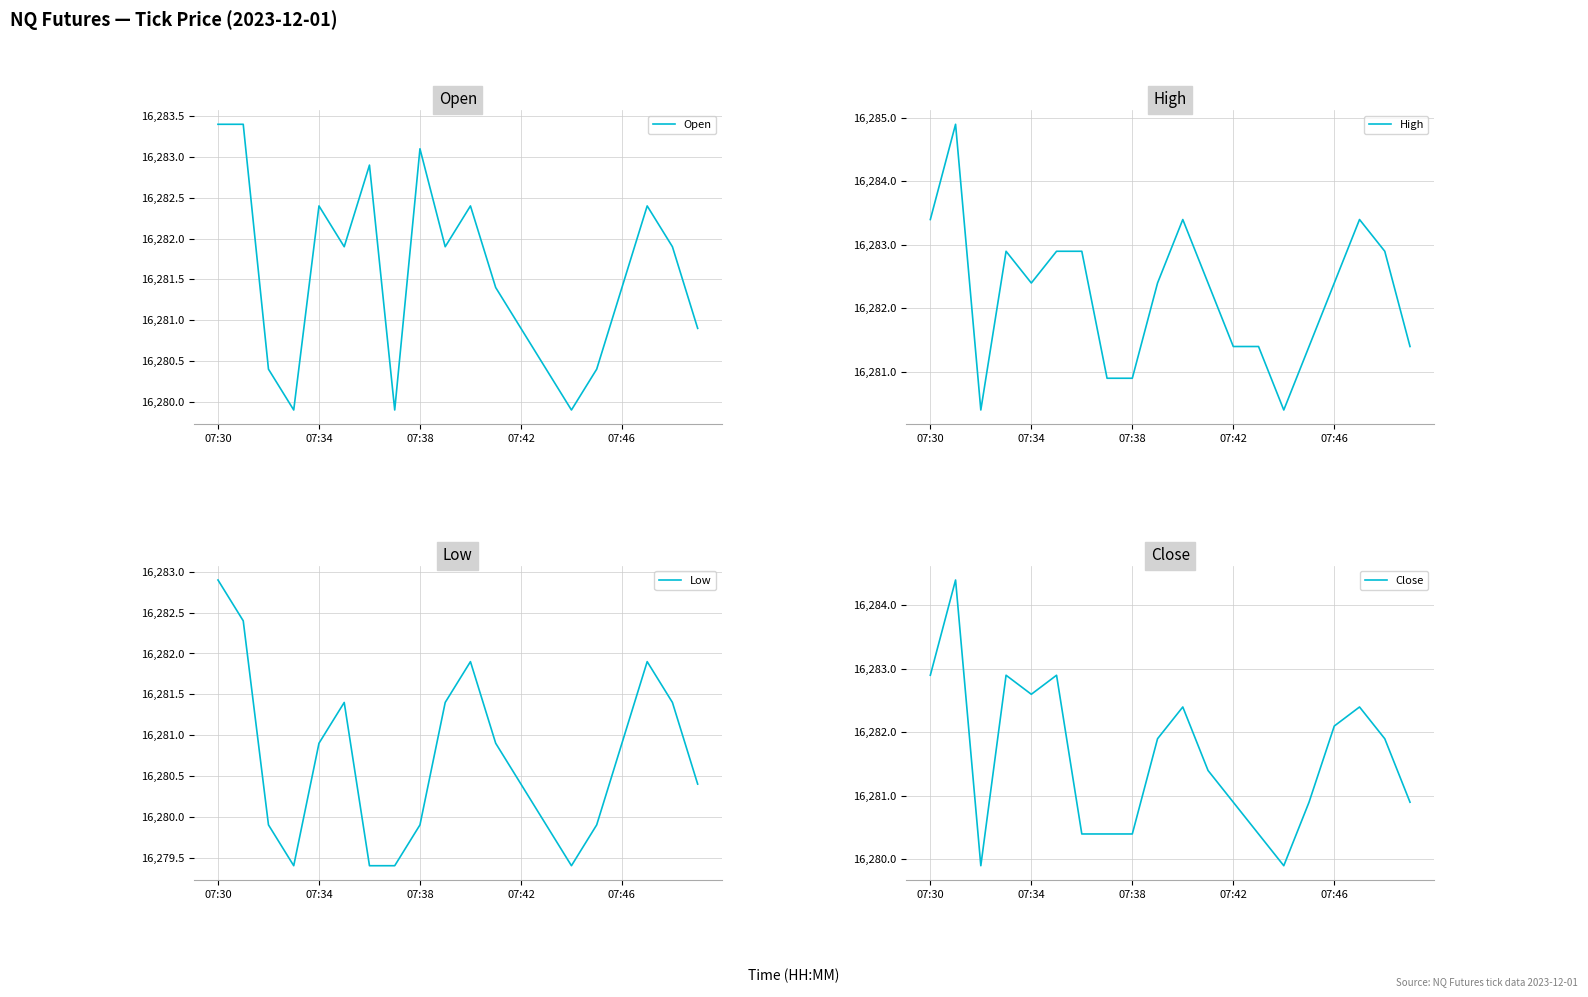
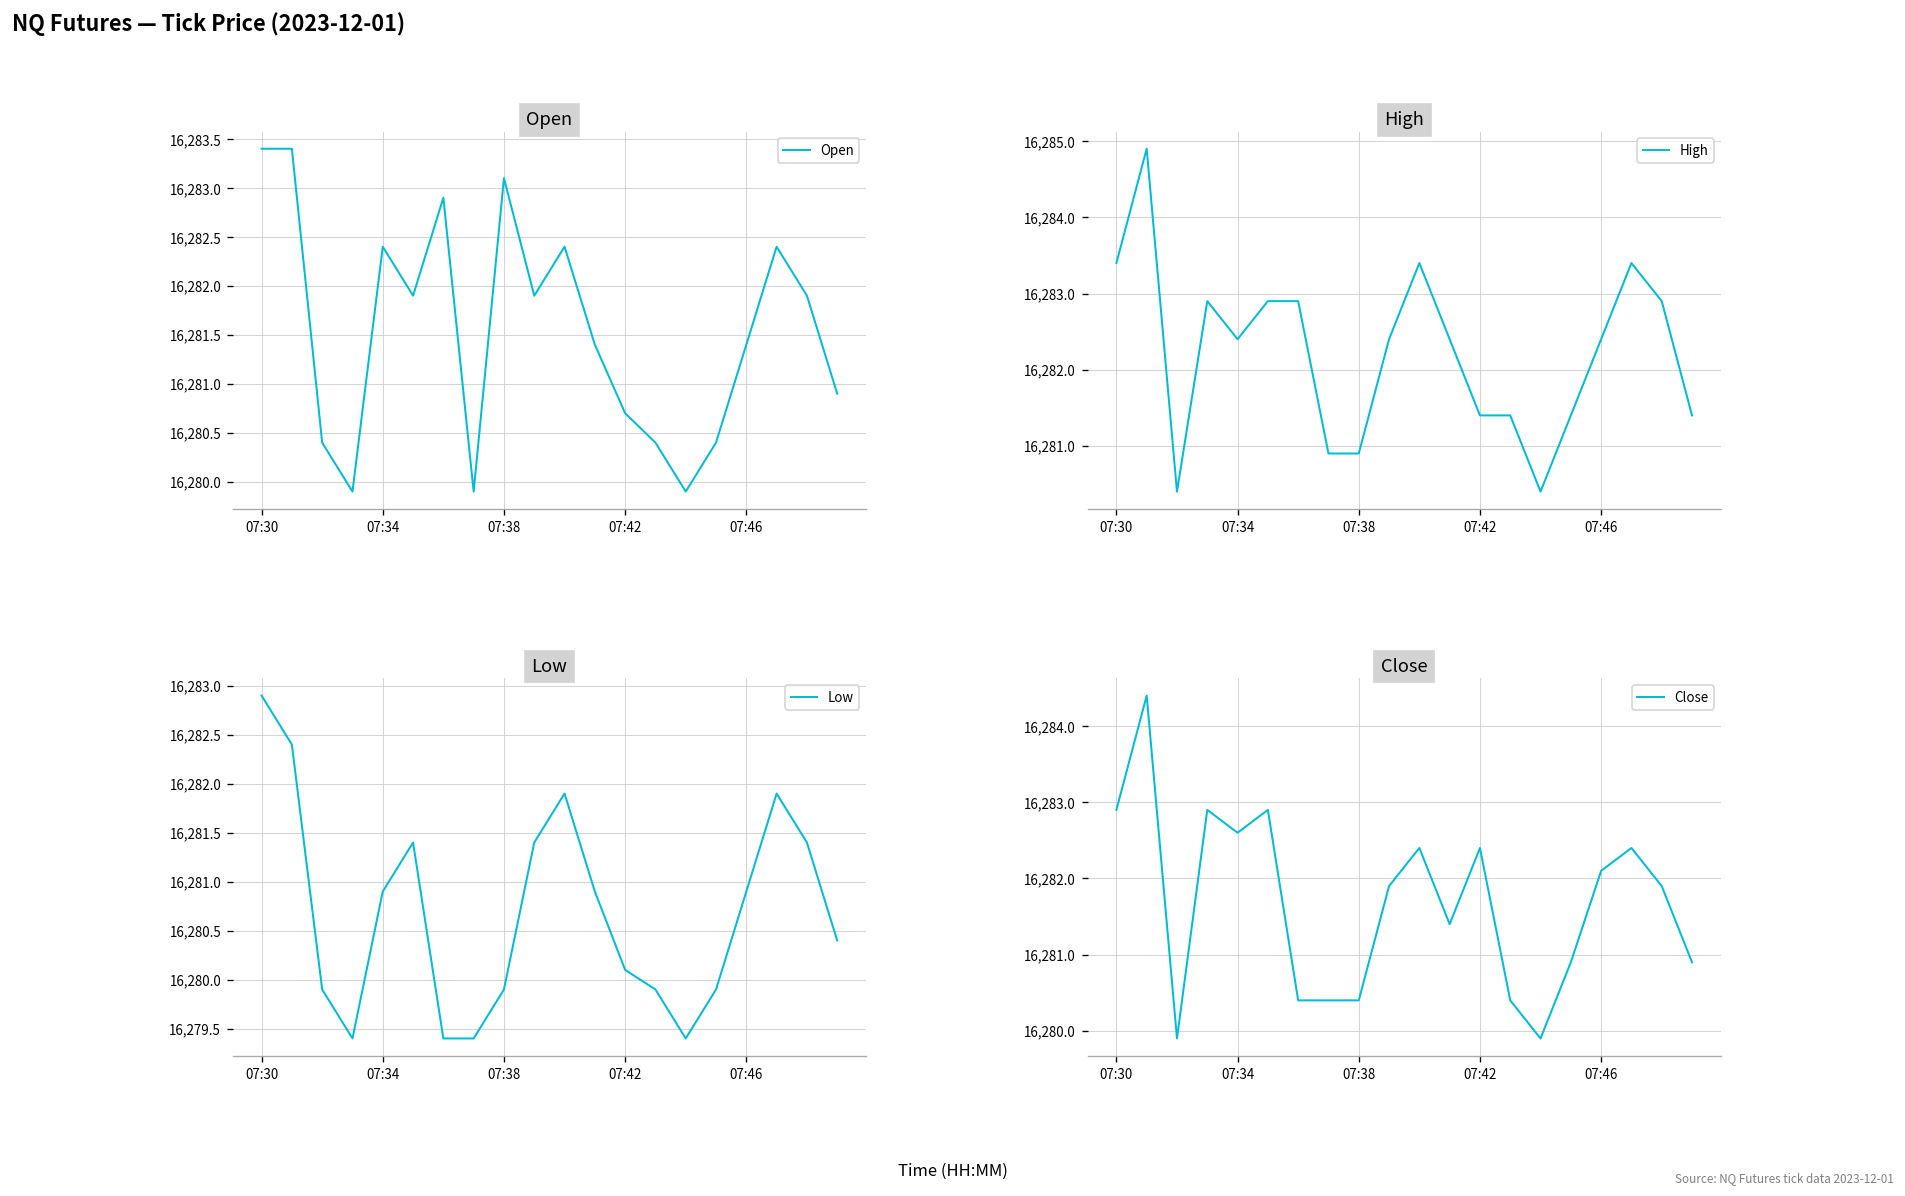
  {
    "Open": {
      "07:30": "16,283.4",
      "07:34": "16,282.4",
      "07:38": "16,283.1",
-     "07:42": "16,280.9",
+     "07:42": "16,280.7",
      "07:46": "16,281.4"
    },
    "High": {
      "07:30": "16,283.4",
      "07:34": "16,282.4",
      "07:38": "16,280.9",
      "07:42": "16,281.4",
      "07:46": "16,282.4"
    },
    "Low": {
      "07:30": "16,282.9",
      "07:34": "16,280.9",
      "07:38": "16,279.9",
-     "07:42": "16,280.4",
+     "07:42": "16,280.1",
      "07:46": "16,280.9"
    },
    "Close": {
      "07:30": "16,282.9",
      "07:34": "16,282.6",
      "07:38": "16,280.4",
-     "07:42": "16,280.9",
+     "07:42": "16,282.4",
      "07:46": "16,282.1"
    }
  }
